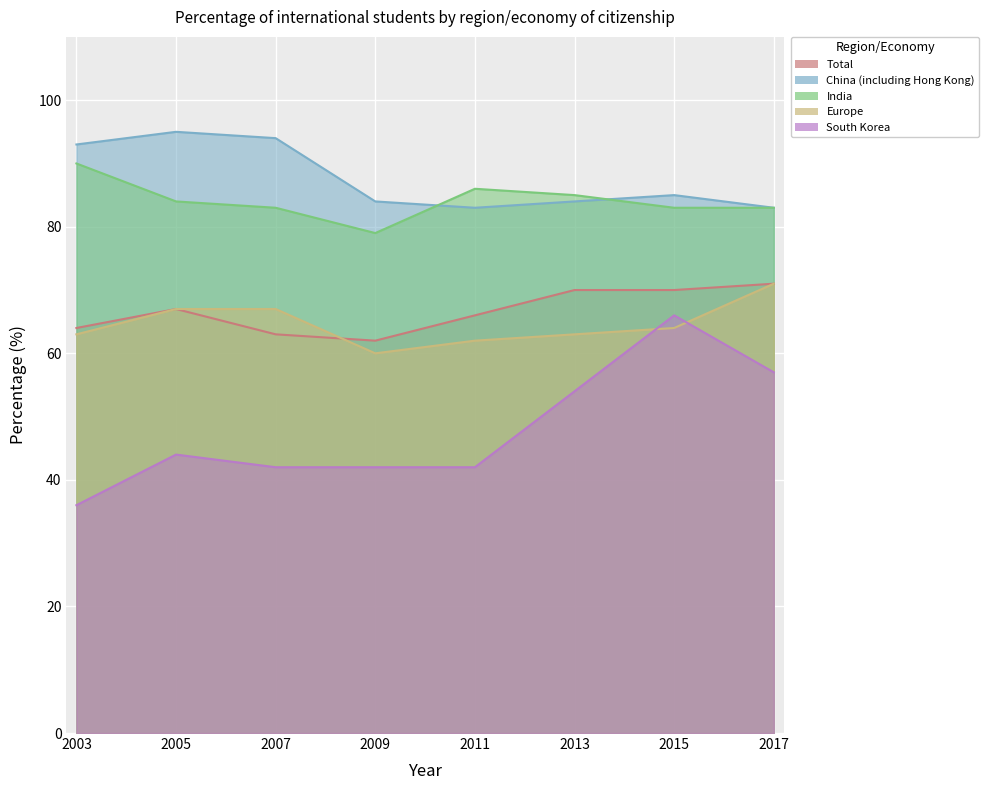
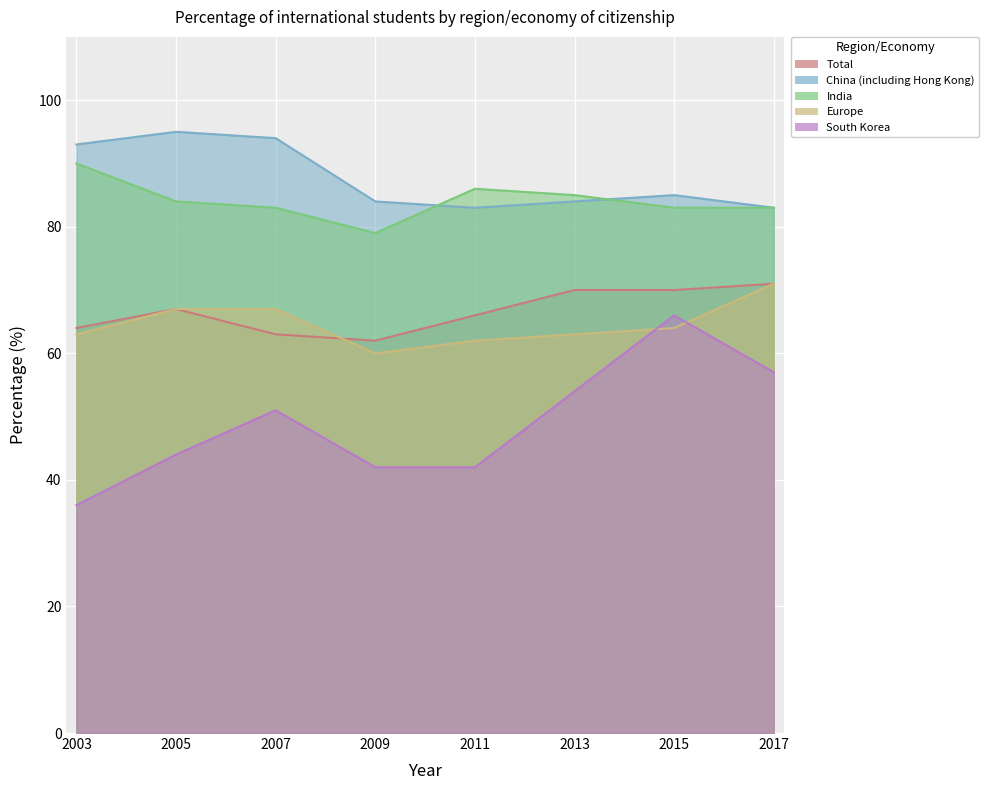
  {
    "China (including Hong Kong)": {
      "2003": 93,
      "2005": 95,
      "2007": 94,
      "2009": 84,
      "2011": 83,
      "2013": 84,
      "2015": 85
    },
    "India": {
      "2003": 90,
      "2005": 84,
      "2007": 83,
      "2009": 79,
      "2011": 86,
      "2013": 85,
      "2015": 83
    },
    "South Korea": {
      "2003": 36,
      "2005": 44,
-     "2007": 42,
+     "2007": 51,
      "2009": 42,
      "2011": 42,
      "2013": 54,
      "2015": 66,
      "2017": 57
    }
  }
